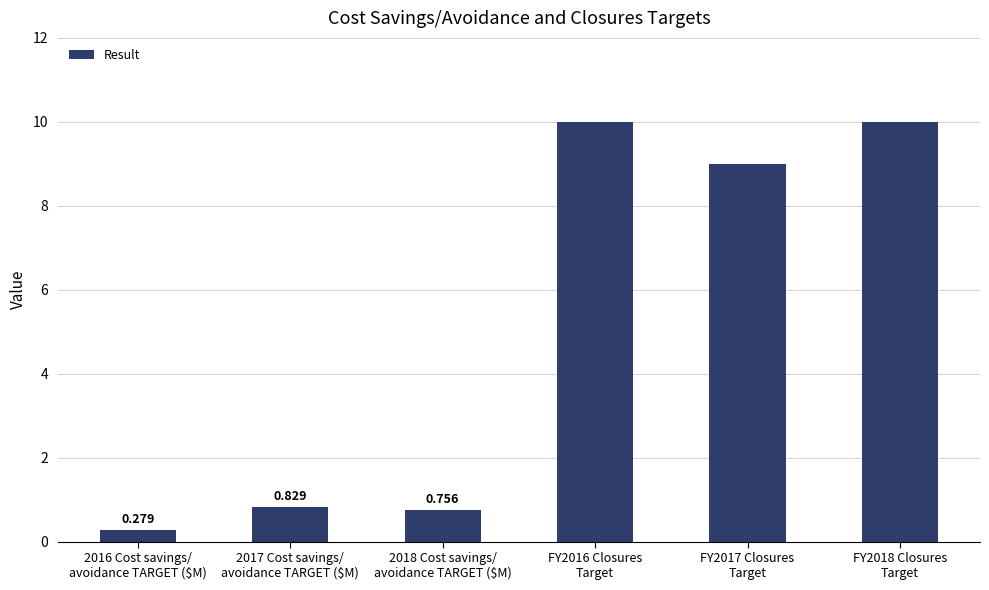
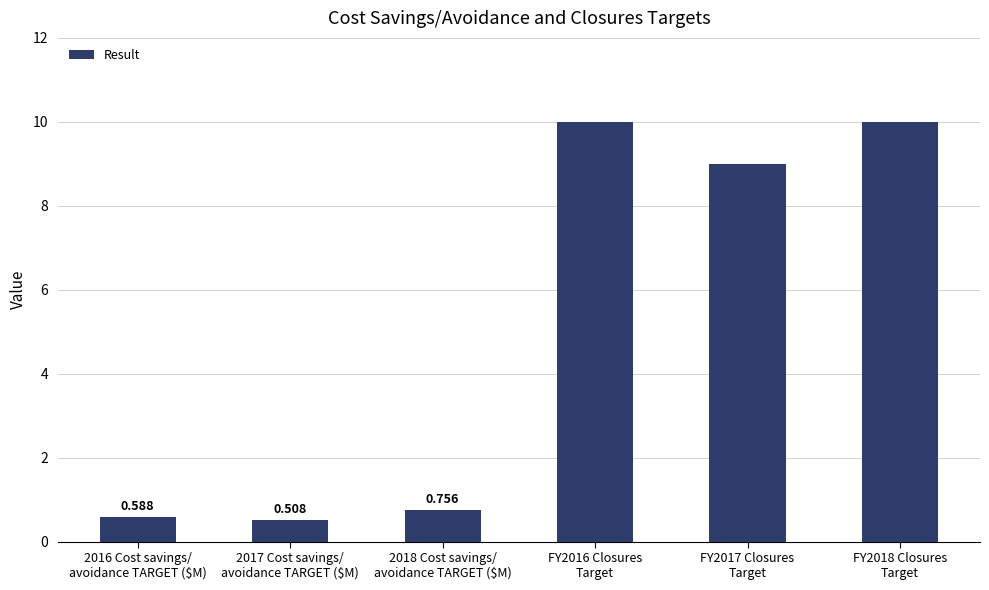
  {
-   "2016 Cost savings/ avoidance TARGET ($M)": 0.279,
-   "2017 Cost savings/ avoidance TARGET ($M)": 0.829,
+   "2016 Cost savings/ avoidance TARGET ($M)": 0.588,
+   "2017 Cost savings/ avoidance TARGET ($M)": 0.508,
    "2018 Cost savings/ avoidance TARGET ($M)": 0.756
  }
